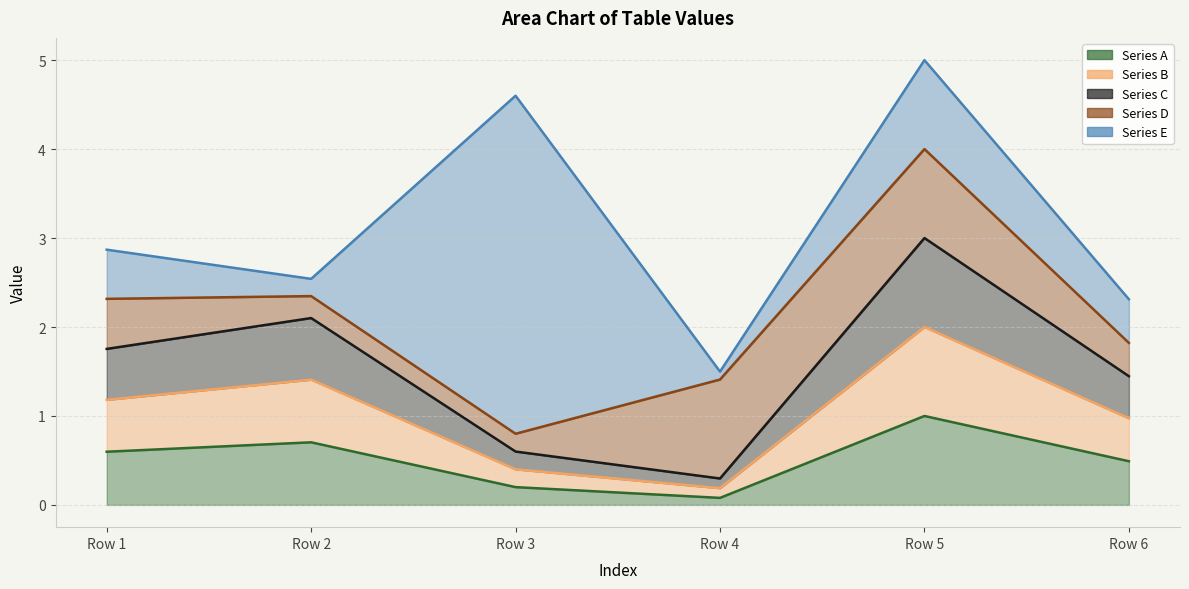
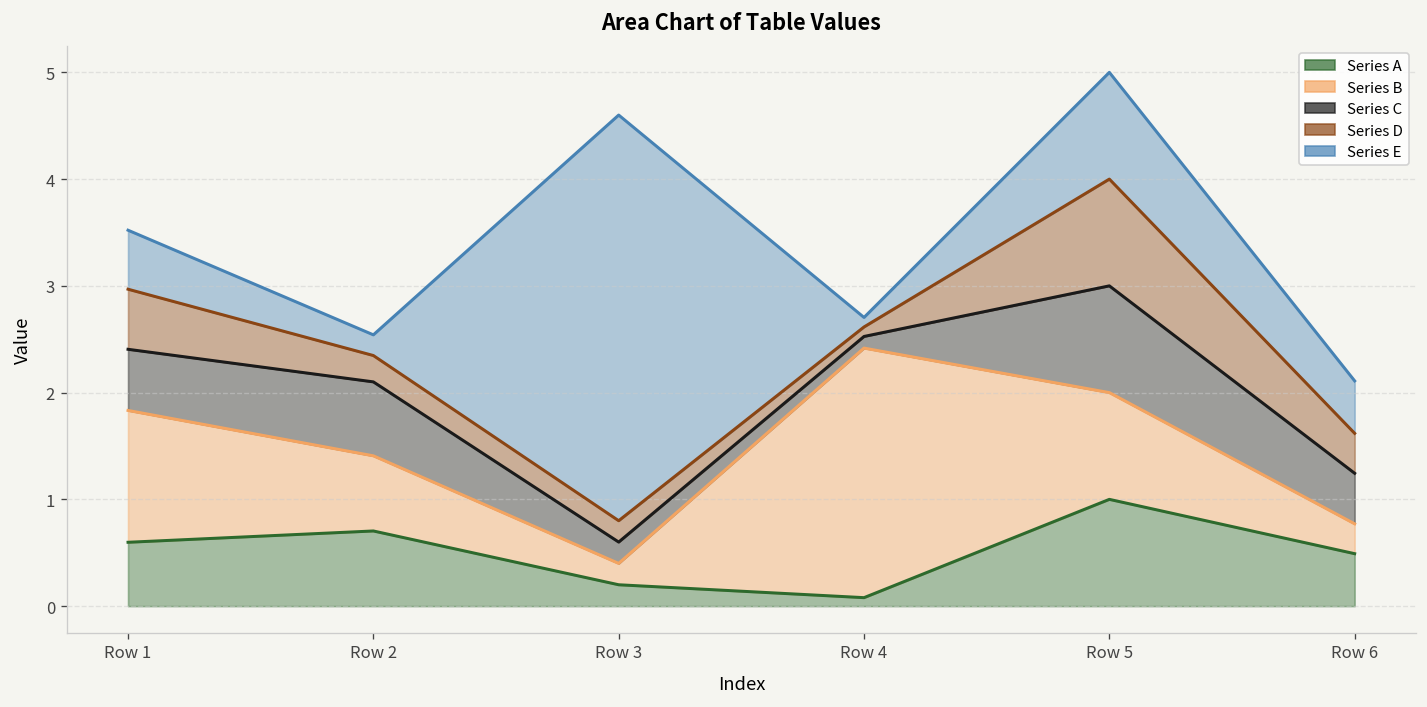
  {
    "Series B": {
-     "Row 1": 0.6,
+     "Row 1": 1.2,
      "Row 2": 0.7,
      "Row 3": 0.2,
-     "Row 4": 0.1,
+     "Row 4": 2.3,
      "Row 5": 1.0,
-     "Row 6": 0.5
+     "Row 6": 0.3
    },
    "Series D": {
      "Row 1": 0.6,
      "Row 2": 0.2,
      "Row 3": 0.2,
-     "Row 4": 1.1,
+     "Row 4": 0.1,
      "Row 5": 1.0,
      "Row 6": 0.4
    },
    "Series E": {
      "Row 1": 0.6,
      "Row 2": 0.2,
      "Row 3": 3.8,
      "Row 4": 0.1,
      "Row 5": 1.0,
      "Row 6": 0.5
    }
  }
